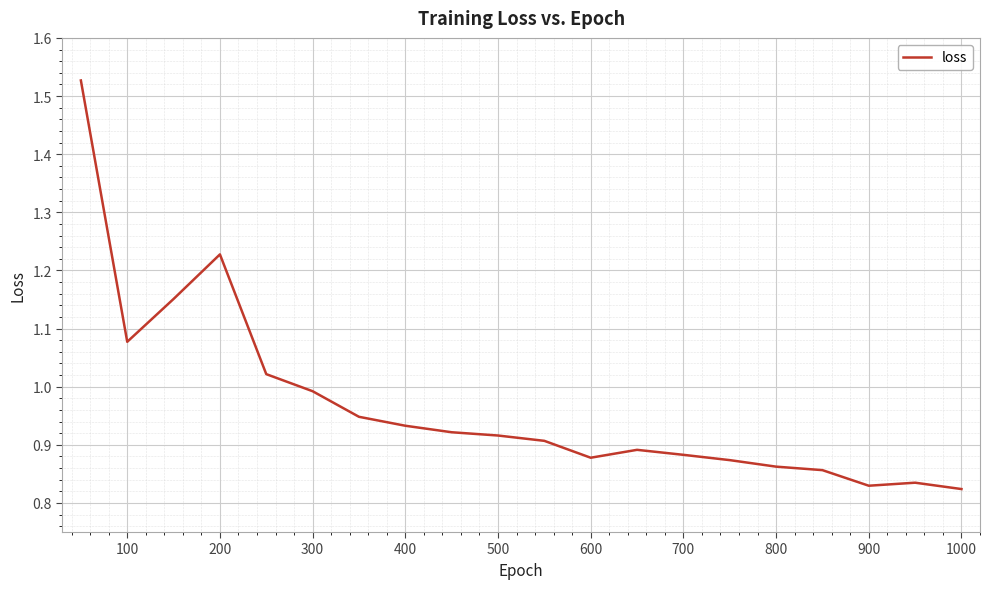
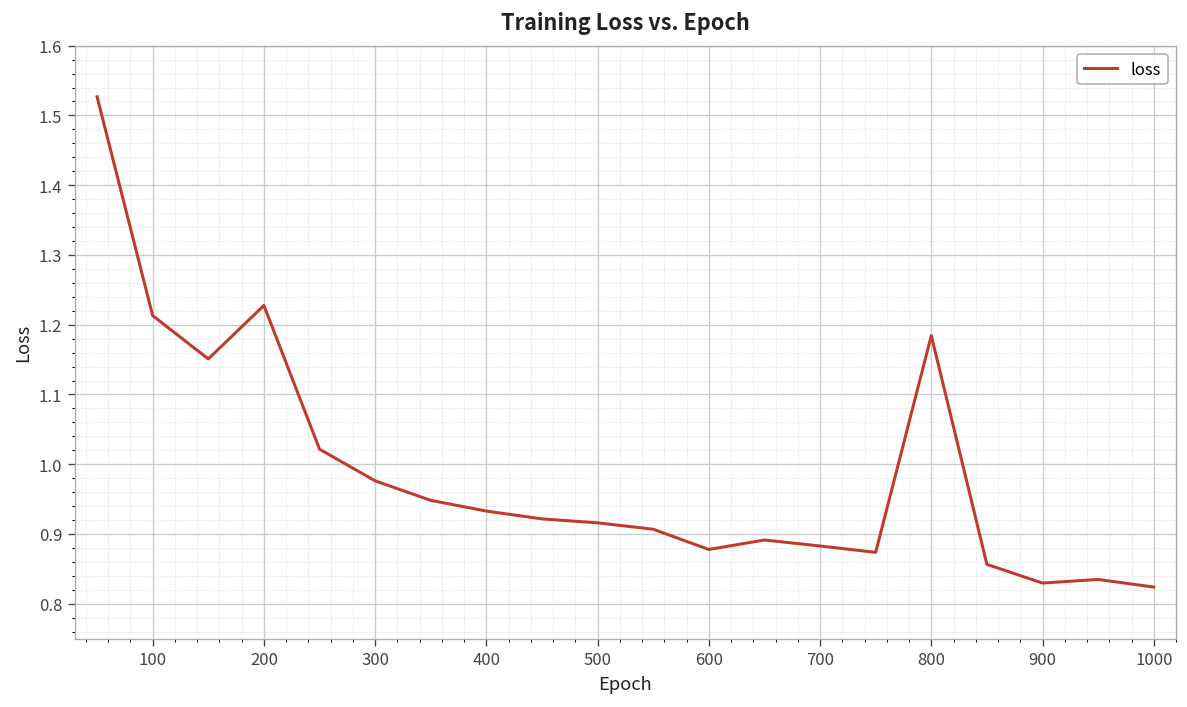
  {
-   "100": 1.08,
+   "100": 1.21,
    "200": 1.23,
-   "300": 0.99,
+   "300": 0.98,
    "400": 0.93,
    "500": 0.92,
    "600": 0.88,
    "700": 0.88,
-   "800": 0.86,
+   "800": 1.18,
    "900": 0.83,
    "1000": 0.82
  }
